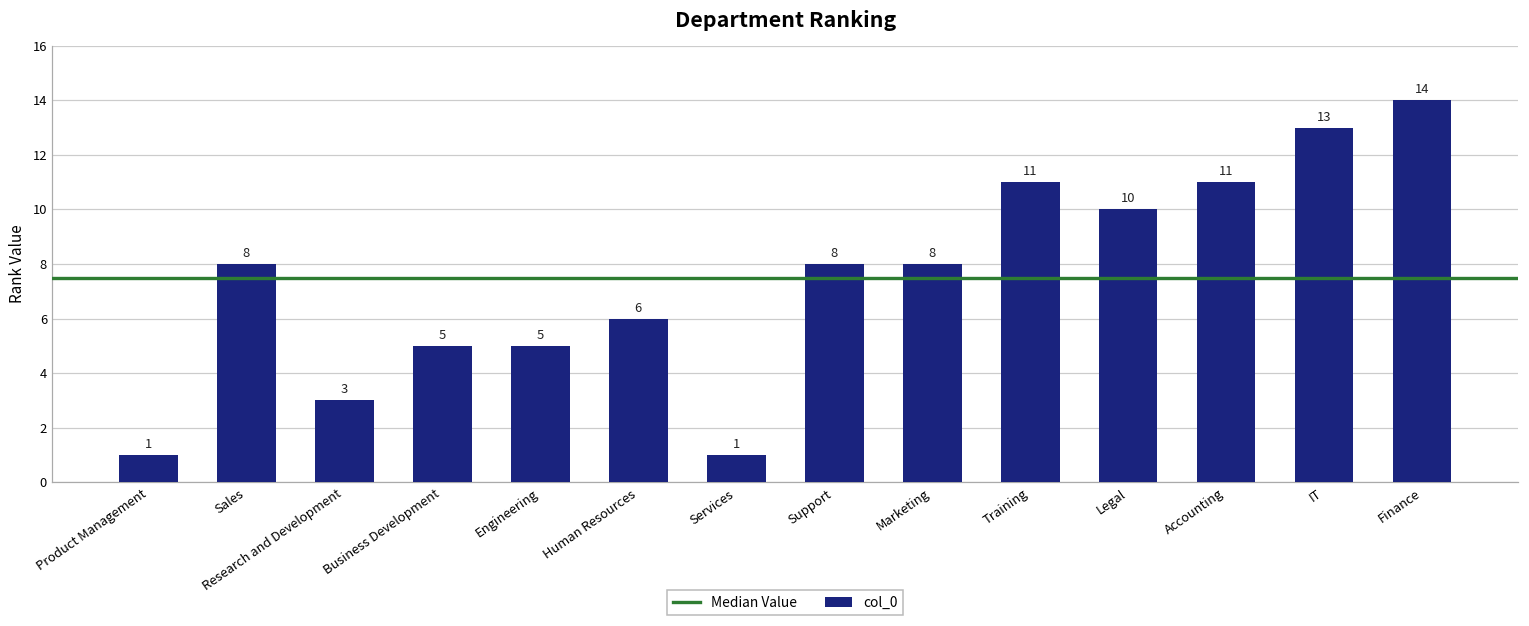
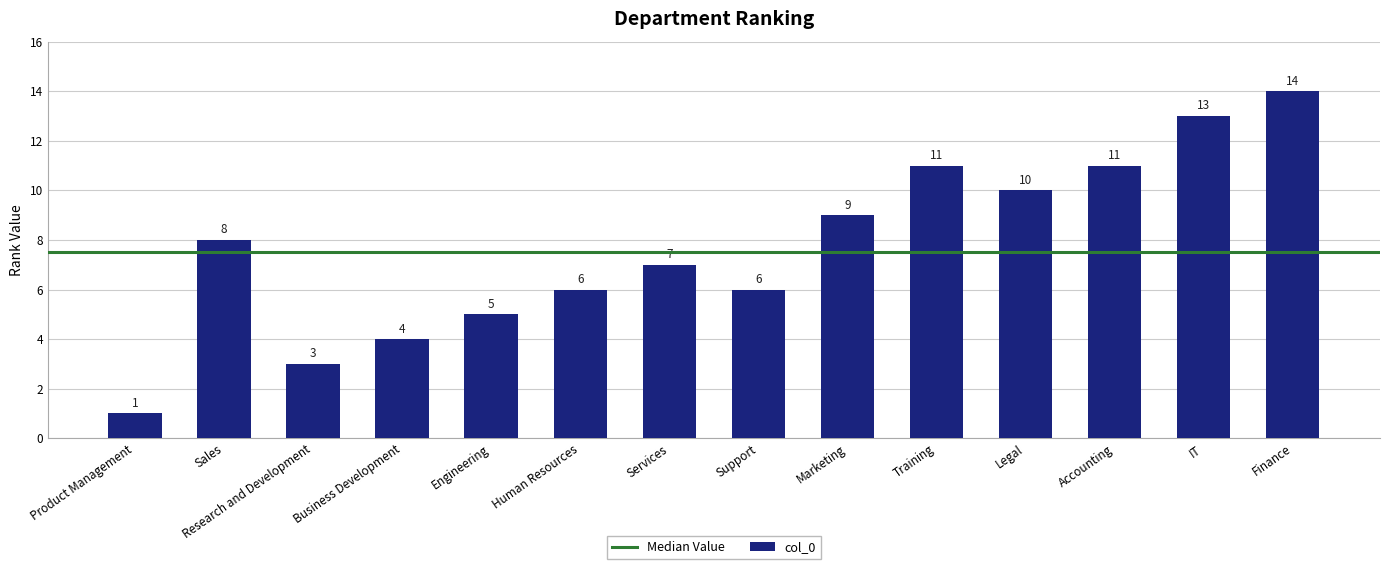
  {
    "Product Management": 1,
    "Sales": 8,
    "Research and Development": 3,
-   "Business Development": 5,
+   "Business Development": 4,
    "Engineering": 5,
    "Human Resources": 6,
-   "Services": 1,
-   "Support": 8,
-   "Marketing": 8,
+   "Services": 7,
+   "Support": 6,
+   "Marketing": 9,
    "Training": 11,
    "Legal": 10,
    "Accounting": 11,
    "IT": 13,
    "Finance": 14
  }
